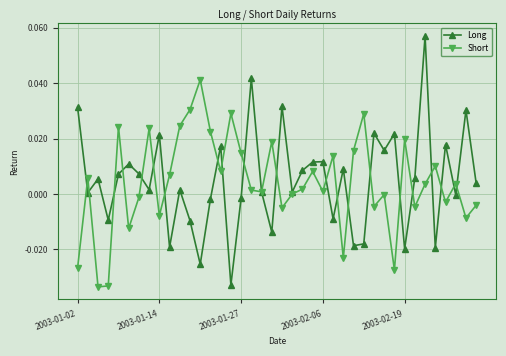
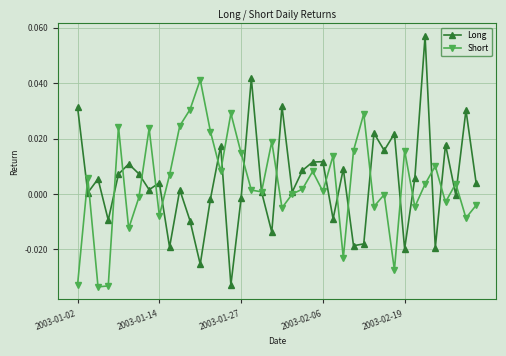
  {
    "Long": {
      "2003-01-02": 0.031,
-     "2003-01-14": 0.021,
+     "2003-01-14": 0.004,
      "2003-01-27": -0.001,
      "2003-02-06": 0.012,
      "2003-02-19": -0.020
    },
    "Short": {
-     "2003-01-02": -0.027,
+     "2003-01-02": -0.033,
      "2003-01-14": -0.008,
      "2003-01-27": 0.015,
      "2003-02-06": 0.001,
-     "2003-02-19": 0.020
+     "2003-02-19": 0.016
    }
  }
